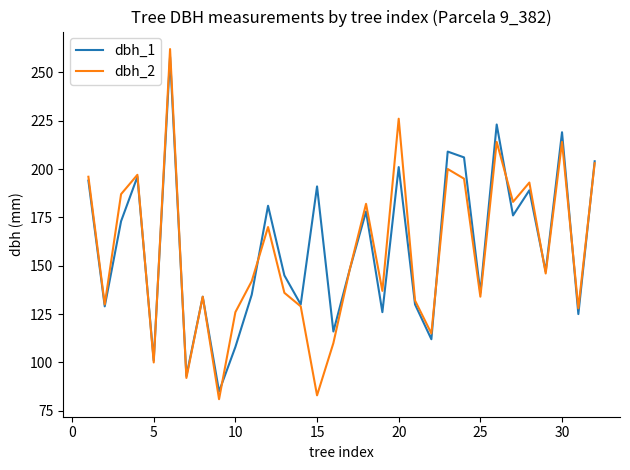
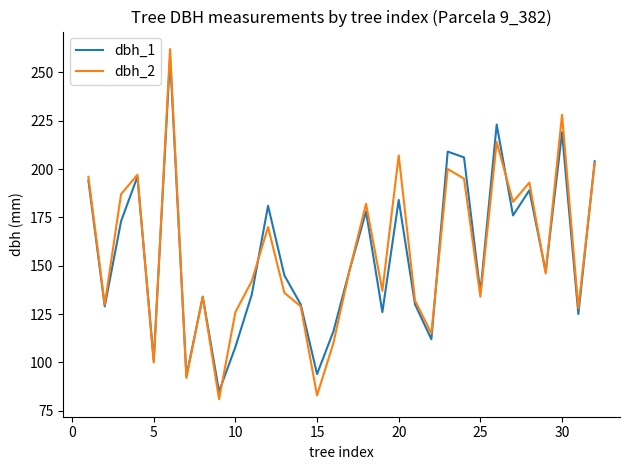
  {
    "dbh_1": {
      "10": 108,
-     "15": 191,
-     "20": 201,
+     "15": 94,
+     "20": 184,
      "25": 136,
      "30": 219
    },
    "dbh_2": {
      "10": 126,
      "15": 83,
-     "20": 226,
+     "20": 207,
      "25": 134,
-     "30": 214
+     "30": 228
    }
  }
